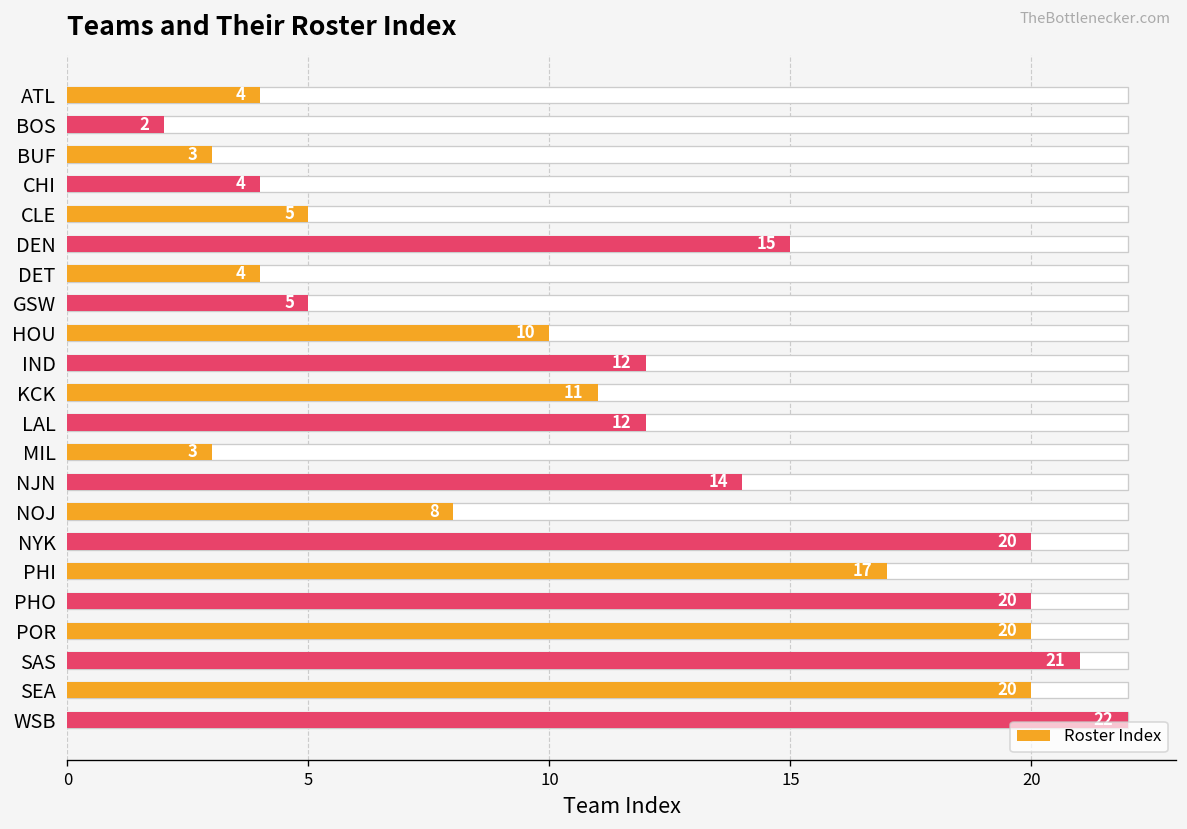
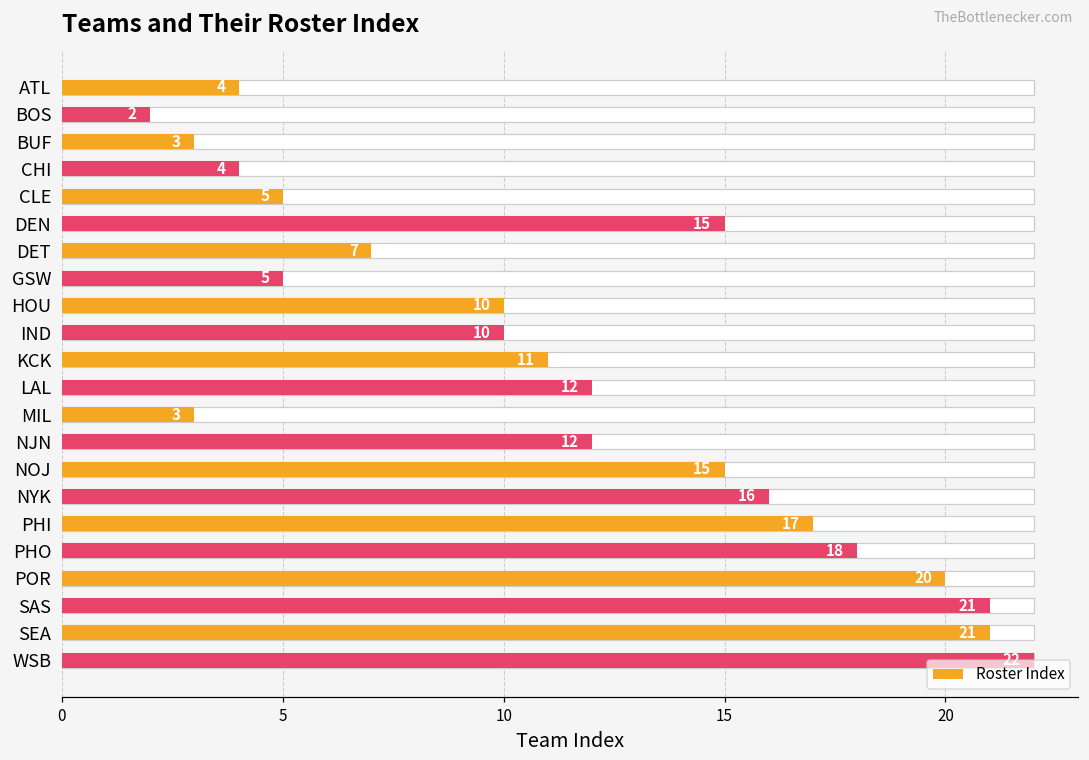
  {
    "Roster Index": {
-     "DET": 4,
-     "IND": 12,
-     "NJN": 14,
-     "NOJ": 8,
-     "NYK": 20,
-     "PHO": 20,
-     "SEA": 20
+     "DET": 7,
+     "IND": 10,
+     "NJN": 12,
+     "NOJ": 15,
+     "NYK": 16,
+     "PHO": 18,
+     "SEA": 21
    }
  }
